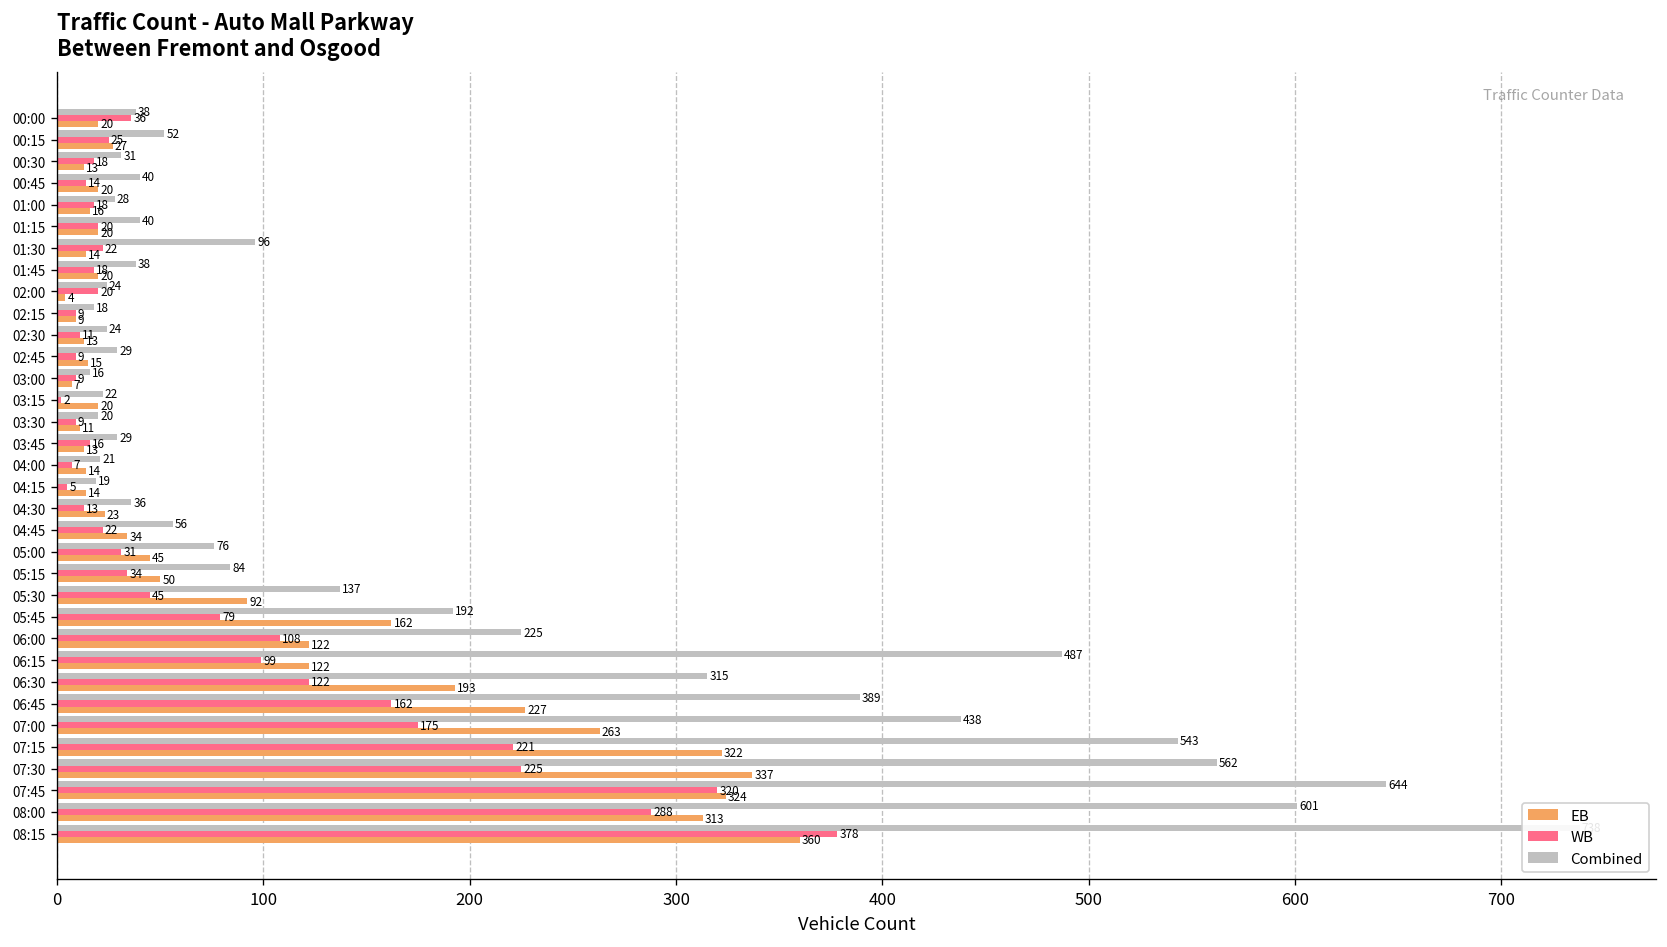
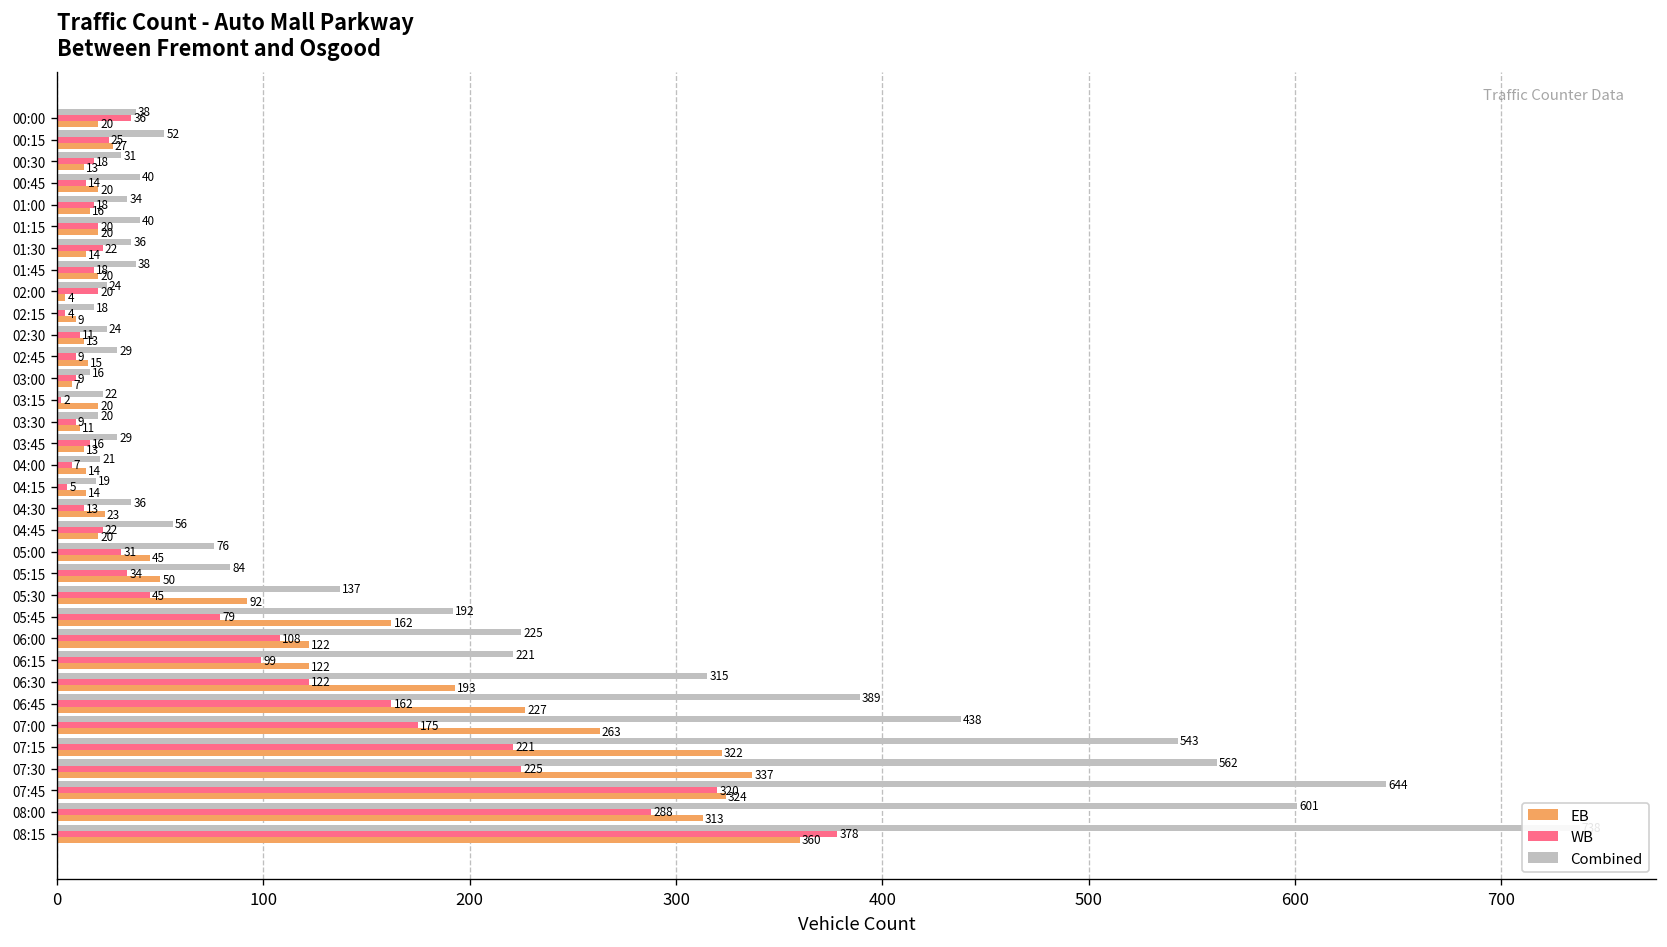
  {
    "EB": {
      "00:00": 20,
      "00:30": 13,
      "00:45": 20,
      "01:30": 14,
      "02:00": 4,
      "02:15": 9,
      "03:30": 11,
      "04:00": 14,
      "04:15": 14,
      "04:30": 23,
-     "04:45": 34,
+     "04:45": 20,
      "05:00": 45,
      "05:15": 50,
      "05:30": 92,
      "05:45": 162,
      "06:00": 122,
      "06:15": 122,
      "06:30": 193,
      "06:45": 227,
      "07:00": 263,
      "07:15": 322,
      "07:30": 337,
      "08:00": 313,
      "08:15": 360
    },
    "WB": {
      "00:30": 18,
      "00:45": 14,
      "01:30": 22,
-     "02:15": 9,
+     "02:15": 4,
      "02:45": 9,
      "03:15": 2,
      "04:00": 7,
      "04:15": 5,
      "04:30": 13,
      "05:00": 31,
      "05:15": 34,
      "05:30": 45,
      "05:45": 79,
      "06:00": 108,
      "06:15": 99,
      "06:30": 122,
      "06:45": 162,
      "07:00": 175,
      "07:15": 221,
      "07:30": 225,
      "08:00": 288,
      "08:15": 378
    },
    "Combined": {
      "00:15": 52,
      "00:30": 31,
      "00:45": 40,
-     "01:00": 28,
+     "01:00": 34,
      "01:15": 40,
-     "01:30": 96,
+     "01:30": 36,
      "01:45": 38,
      "02:15": 18,
      "02:30": 24,
      "02:45": 29,
      "03:15": 22,
      "03:45": 29,
      "04:00": 21,
      "04:15": 19,
      "04:30": 36,
      "04:45": 56,
      "05:00": 76,
      "05:15": 84,
      "05:30": 137,
      "05:45": 192,
      "06:00": 225,
-     "06:15": 487,
+     "06:15": 221,
      "06:30": 315,
      "06:45": 389,
      "07:00": 438,
      "07:15": 543,
      "07:30": 562,
      "07:45": 644,
      "08:00": 601
    }
  }
